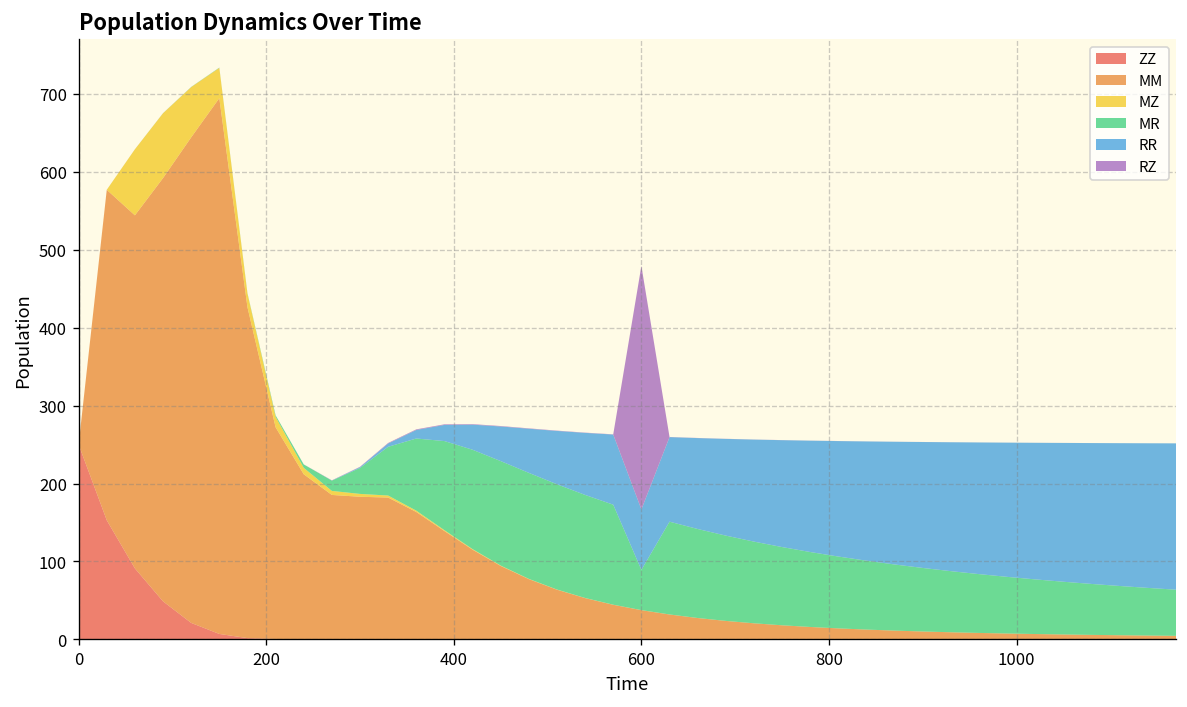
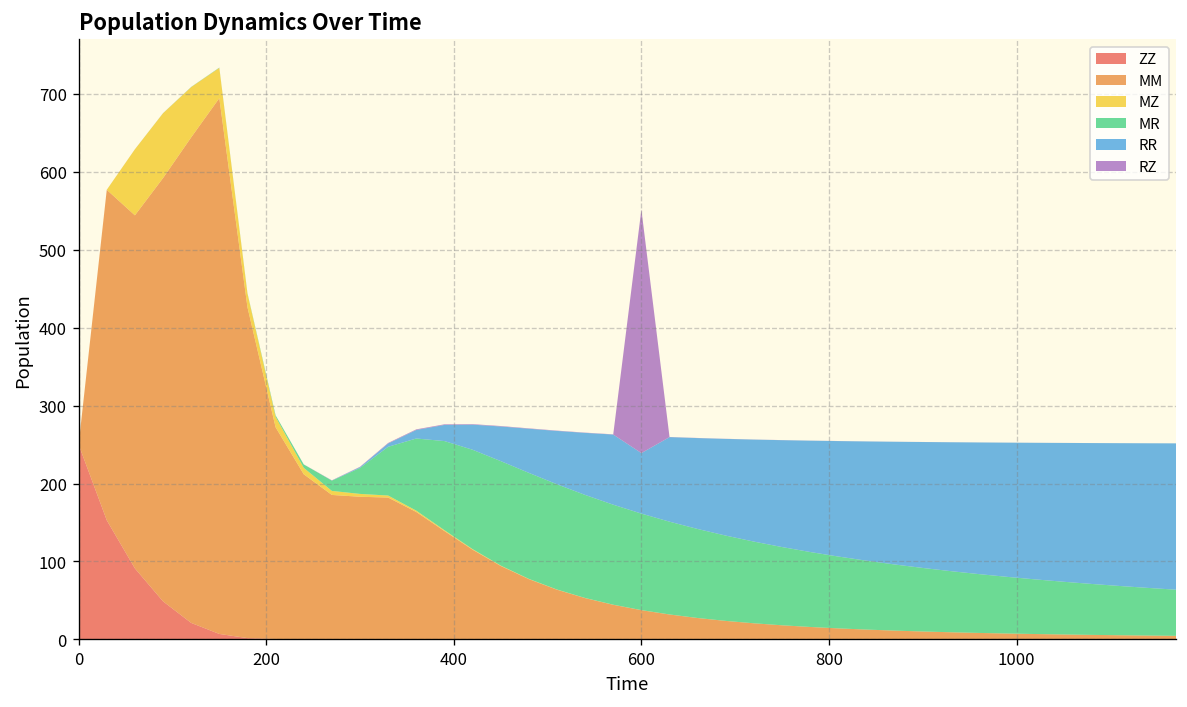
  {
    "MR": {
-     "600": 50
+     "600": 120
    },
    "RR": {
      "600": 80
    },
    "RZ": {
      "600": 310
    }
  }
